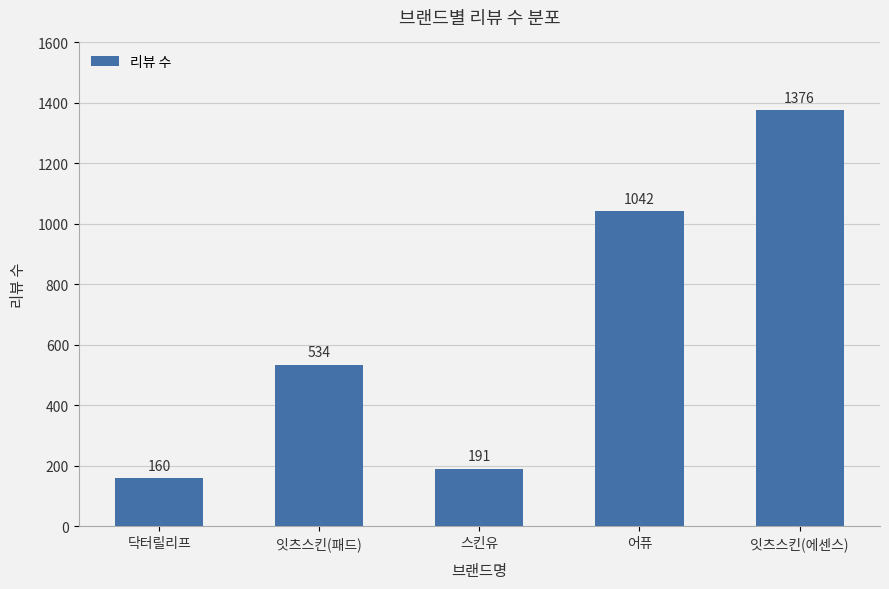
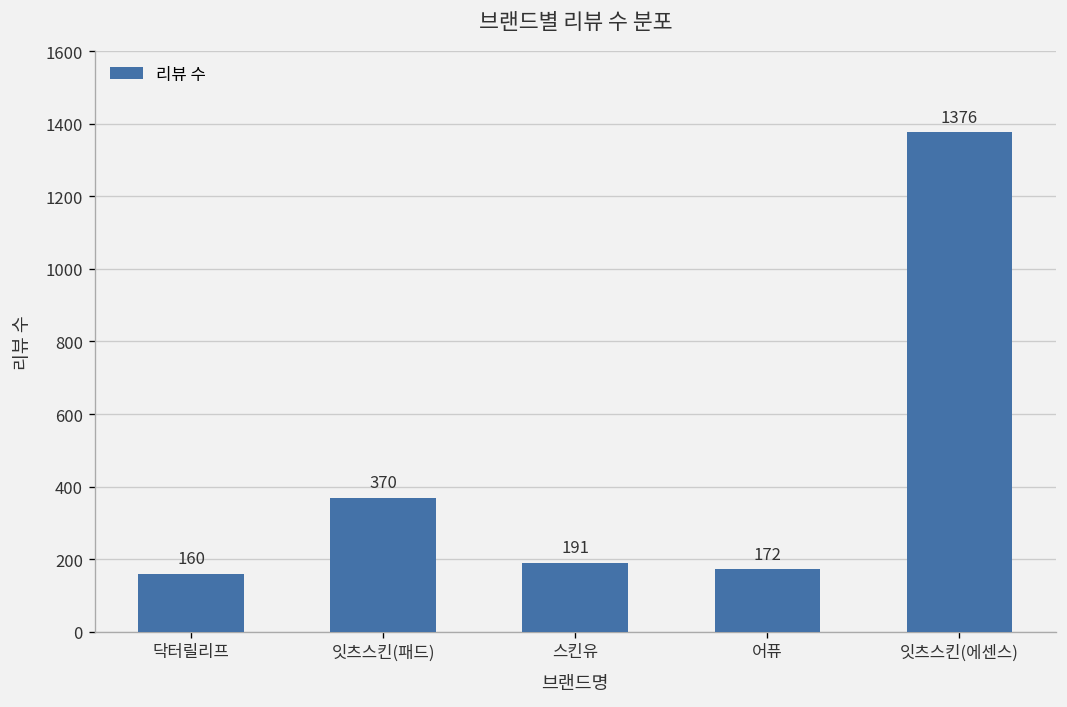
  {
    "닥터릴리프": 160,
-   "잇츠스킨(패드)": 534,
+   "잇츠스킨(패드)": 370,
    "스킨유": 191,
-   "어퓨": 1042,
+   "어퓨": 172,
    "잇츠스킨(에센스)": 1376
  }
